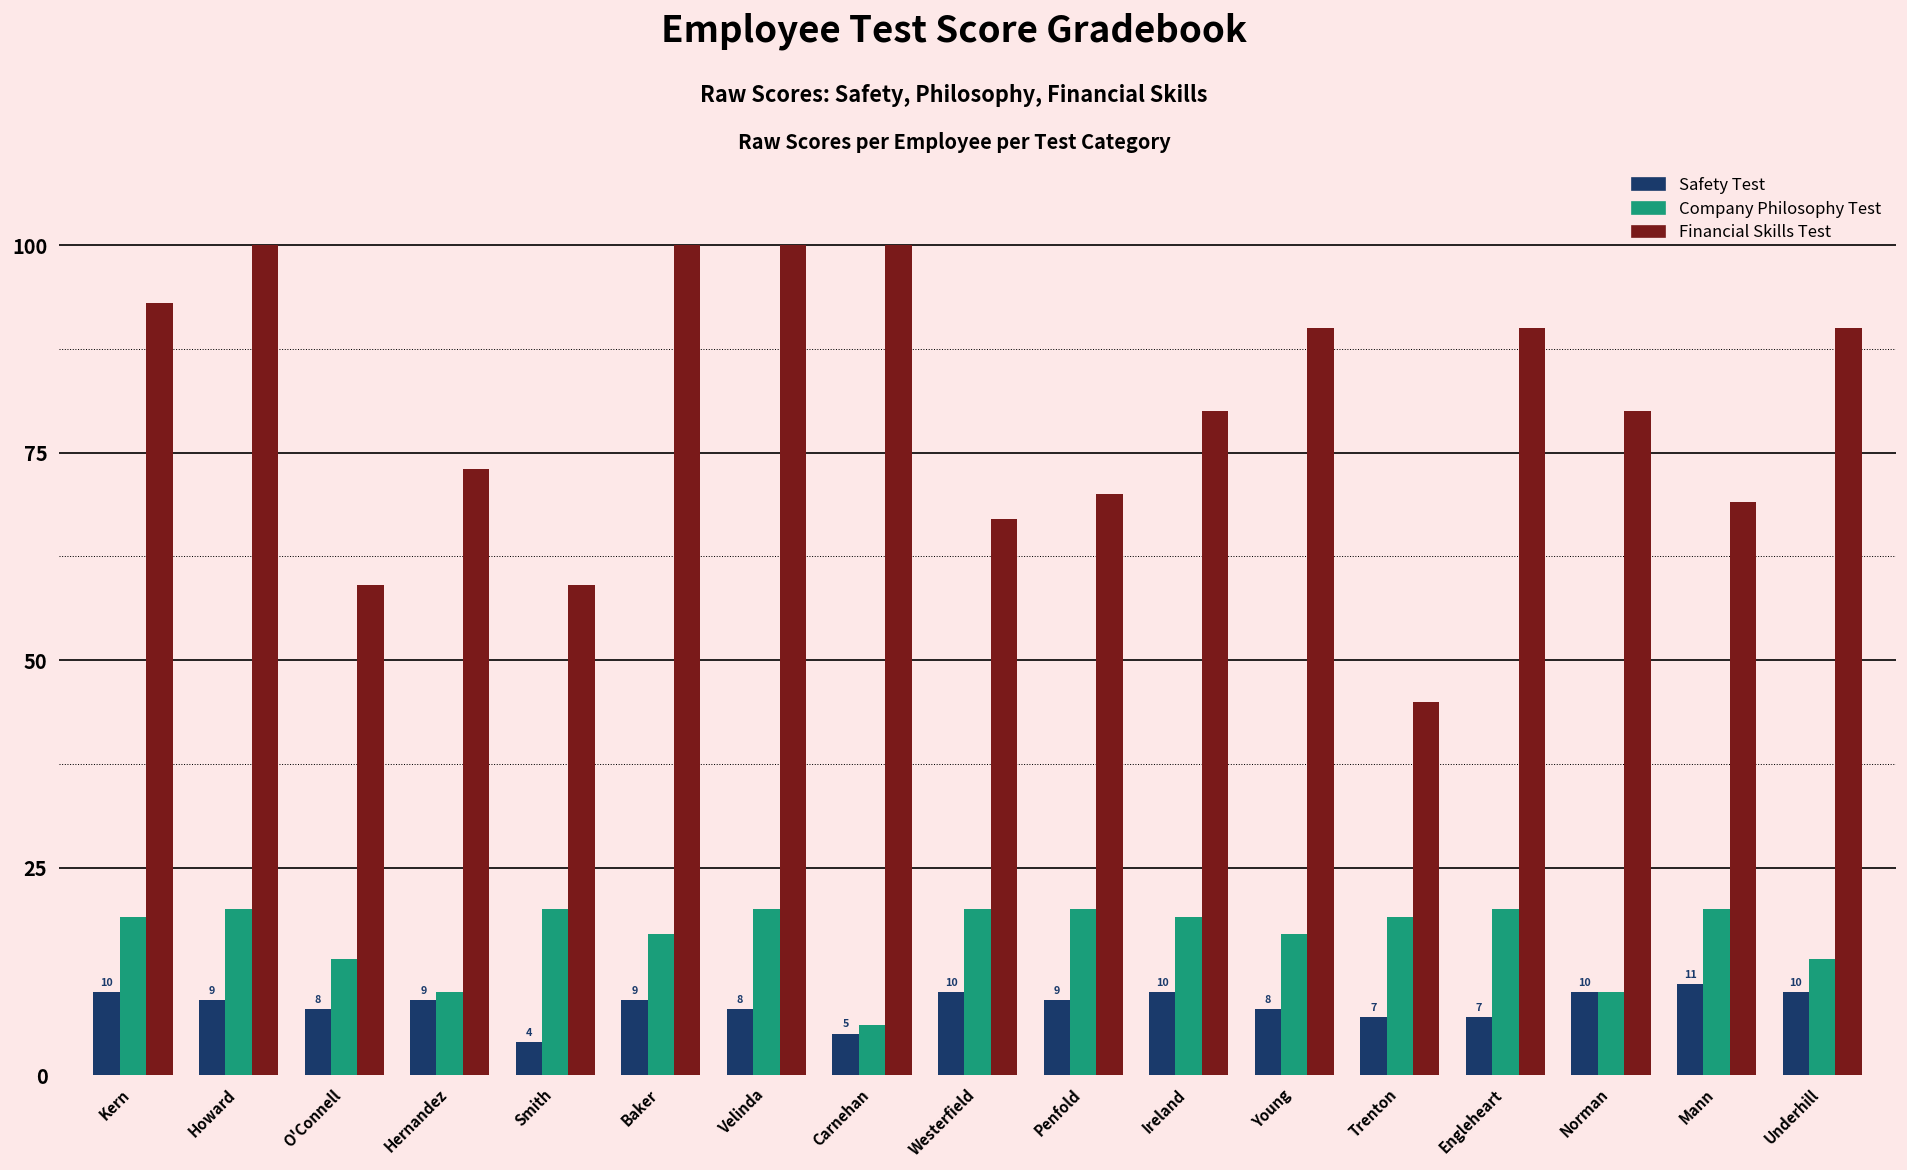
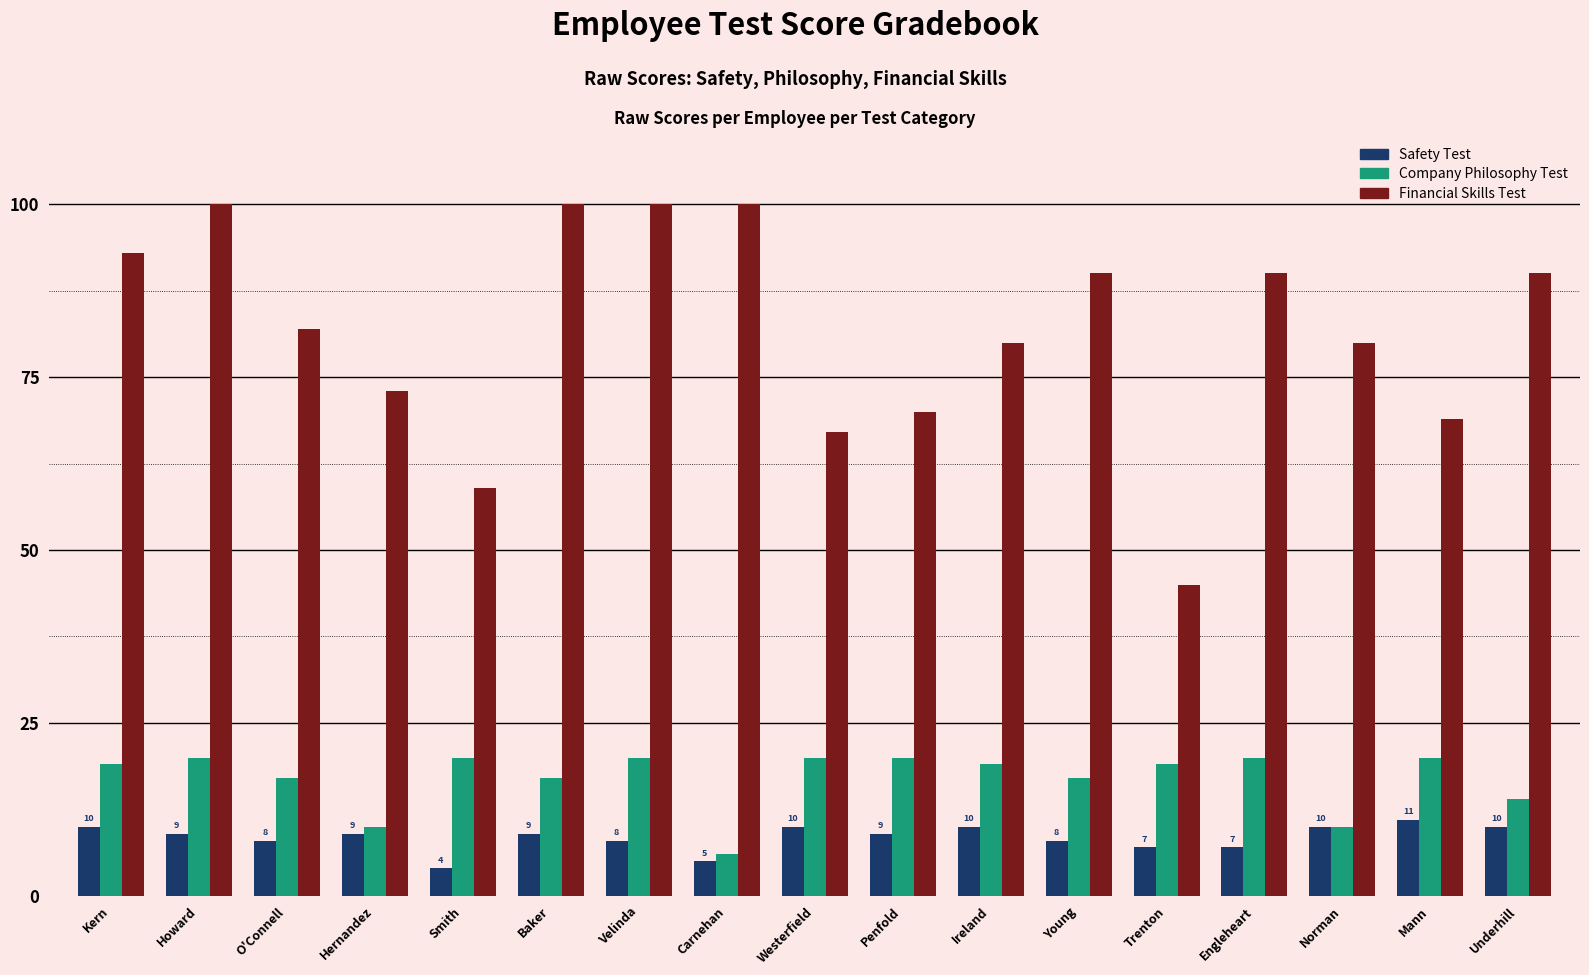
  {
    "Safety Test": {
      "Kern": 10,
      "Howard": 9,
      "O'Connell": 8,
      "Hernandez": 9,
      "Smith": 4,
      "Baker": 9,
      "Velinda": 8,
      "Carnehan": 5,
      "Westerfield": 10,
      "Penfold": 9,
      "Ireland": 10,
      "Young": 8,
      "Trenton": 7,
      "Engleheart": 7,
      "Norman": 10,
      "Mann": 11,
      "Underhill": 10
    },
    "Company Philosophy Test": {
      "Kern": 19,
      "Howard": 20,
-     "O'Connell": 14,
+     "O'Connell": 17,
      "Hernandez": 10,
      "Smith": 20,
      "Baker": 17,
      "Velinda": 20,
      "Carnehan": 6,
      "Westerfield": 20,
      "Penfold": 20,
      "Ireland": 19,
      "Young": 17,
      "Trenton": 19,
      "Engleheart": 20,
      "Mann": 20,
      "Underhill": 14
    },
    "Financial Skills Test": {
      "Kern": 93,
      "Howard": 100,
-     "O'Connell": 59,
+     "O'Connell": 82,
      "Hernandez": 73,
      "Smith": 59,
      "Baker": 100,
      "Velinda": 100,
      "Carnehan": 100,
      "Westerfield": 67,
      "Penfold": 70,
      "Ireland": 80,
      "Young": 90,
      "Trenton": 45,
      "Engleheart": 90,
      "Norman": 80,
      "Mann": 69,
      "Underhill": 90
    }
  }
